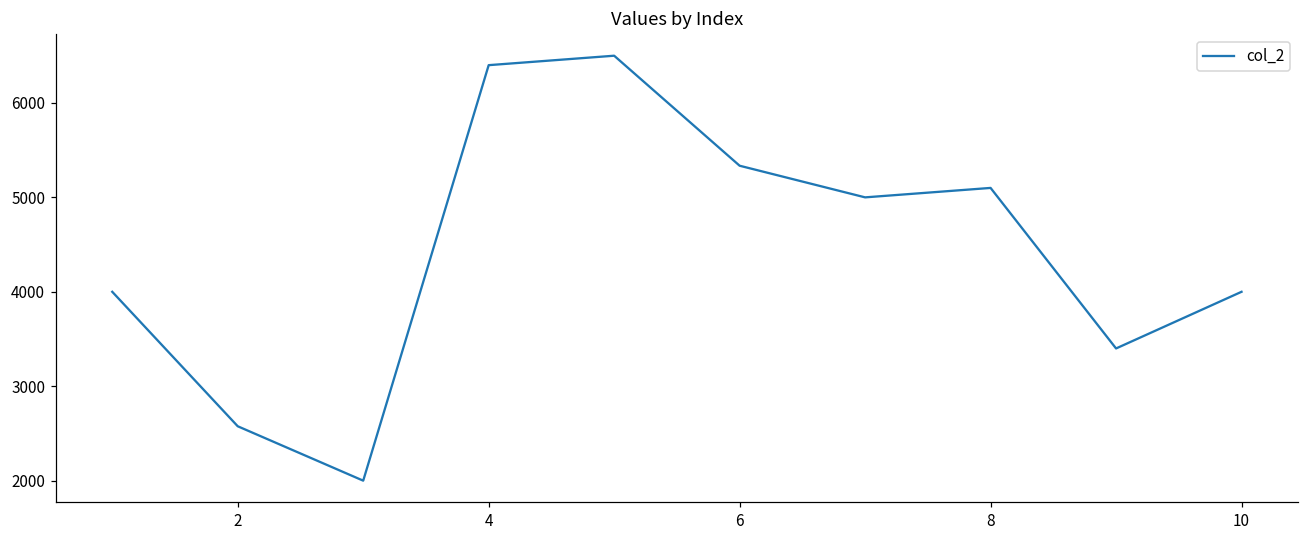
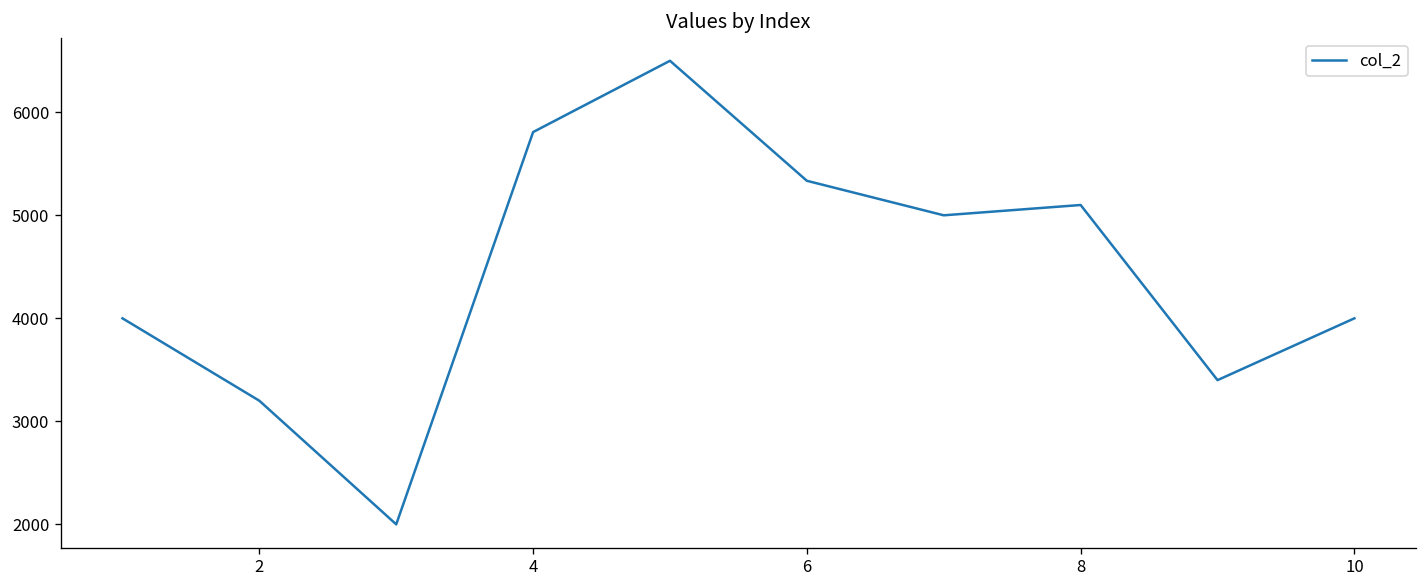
  {
-   "2": 2600,
-   "4": 6400,
+   "2": 3200,
+   "4": 5800,
    "6": 5300,
    "8": 5100,
    "10": 4000
  }
